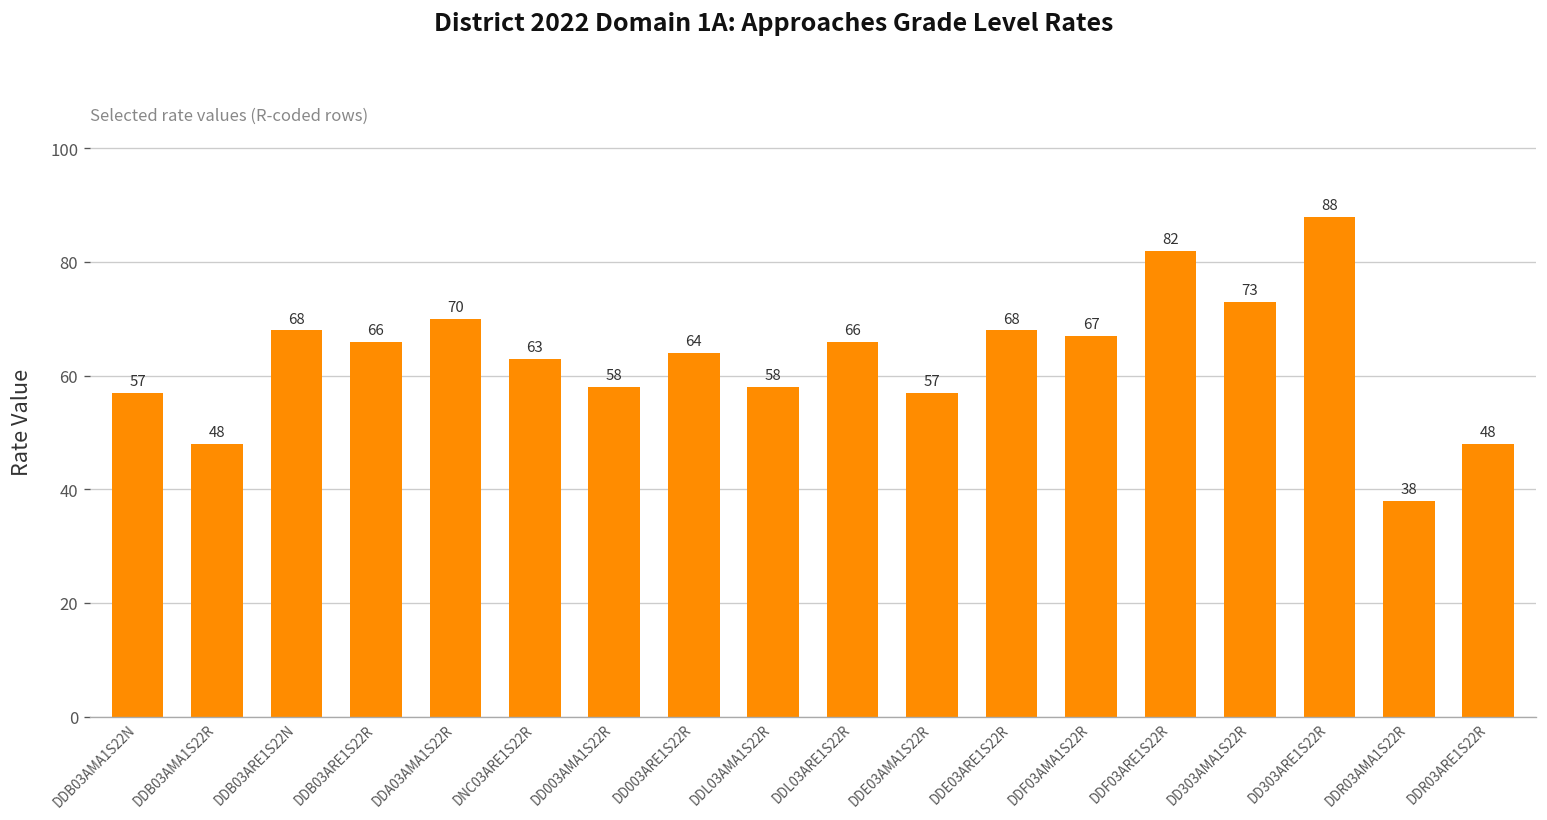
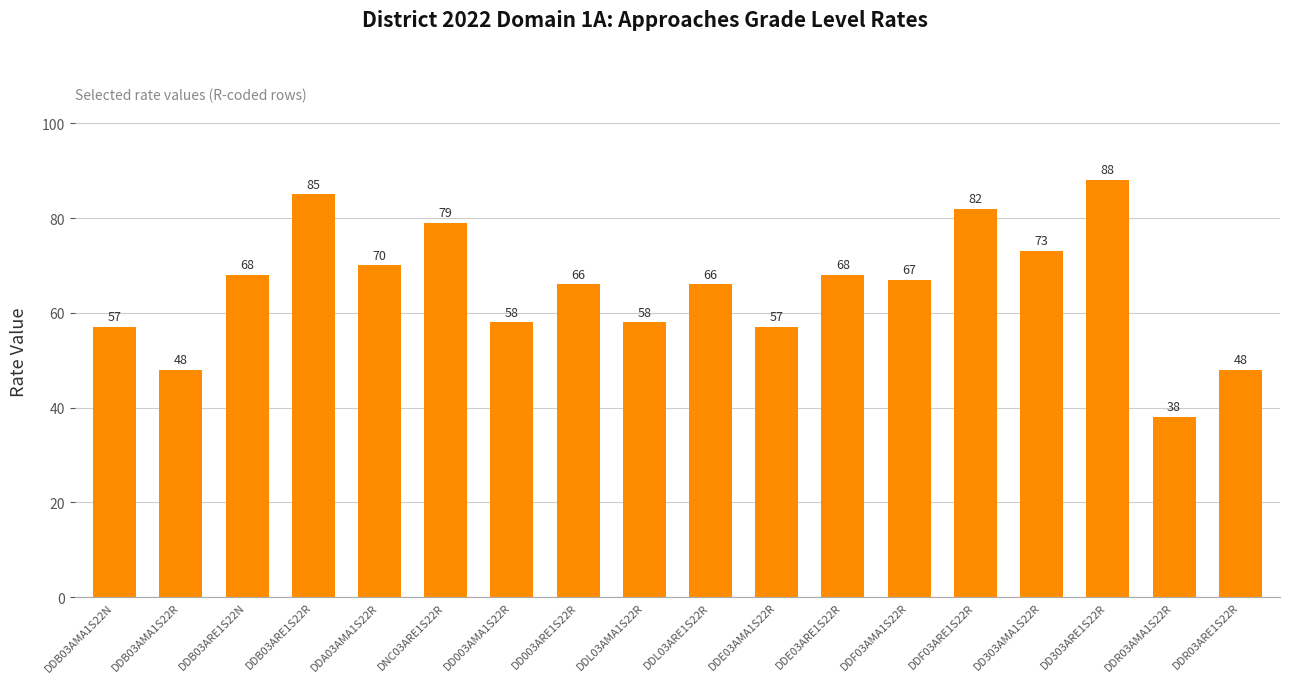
  {
    "DDB03AMA1S22N": 57,
    "DDB03AMA1S22R": 48,
    "DDB03ARE1S22N": 68,
-   "DDB03ARE1S22R": 66,
+   "DDB03ARE1S22R": 85,
    "DDA03AMA1S22R": 70,
-   "DNC03ARE1S22R": 63,
+   "DNC03ARE1S22R": 79,
    "DD003AMA1S22R": 58,
-   "DD003ARE1S22R": 64,
+   "DD003ARE1S22R": 66,
    "DDL03AMA1S22R": 58,
    "DDL03ARE1S22R": 66,
    "DDE03AMA1S22R": 57,
    "DDE03ARE1S22R": 68,
    "DDF03AMA1S22R": 67,
    "DDF03ARE1S22R": 82,
    "DD303AMA1S22R": 73,
    "DD303ARE1S22R": 88,
    "DDR03AMA1S22R": 38,
    "DDR03ARE1S22R": 48
  }
